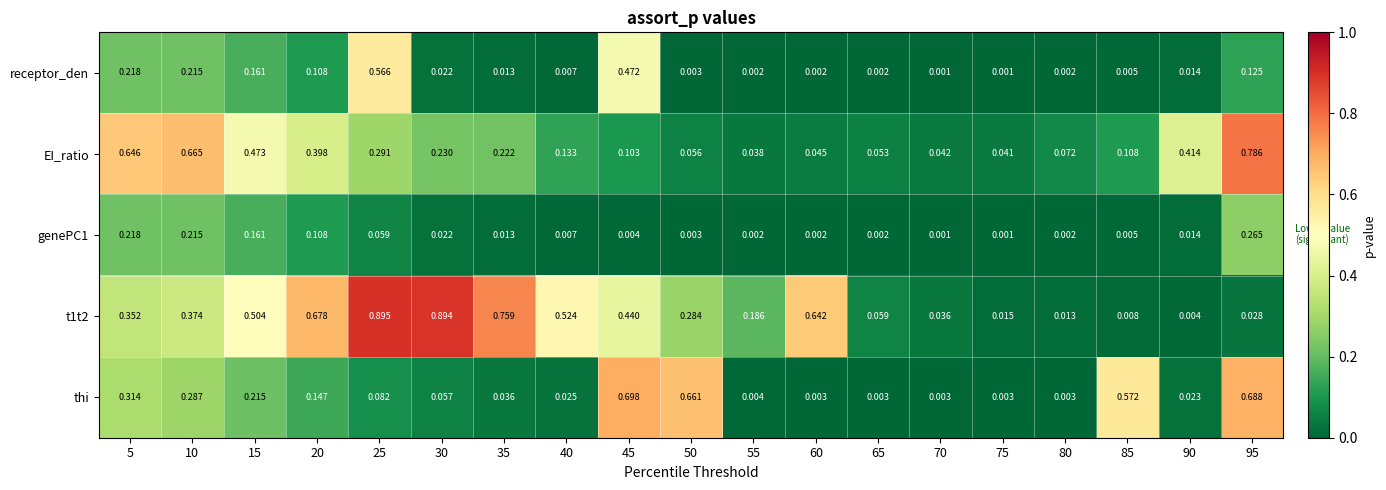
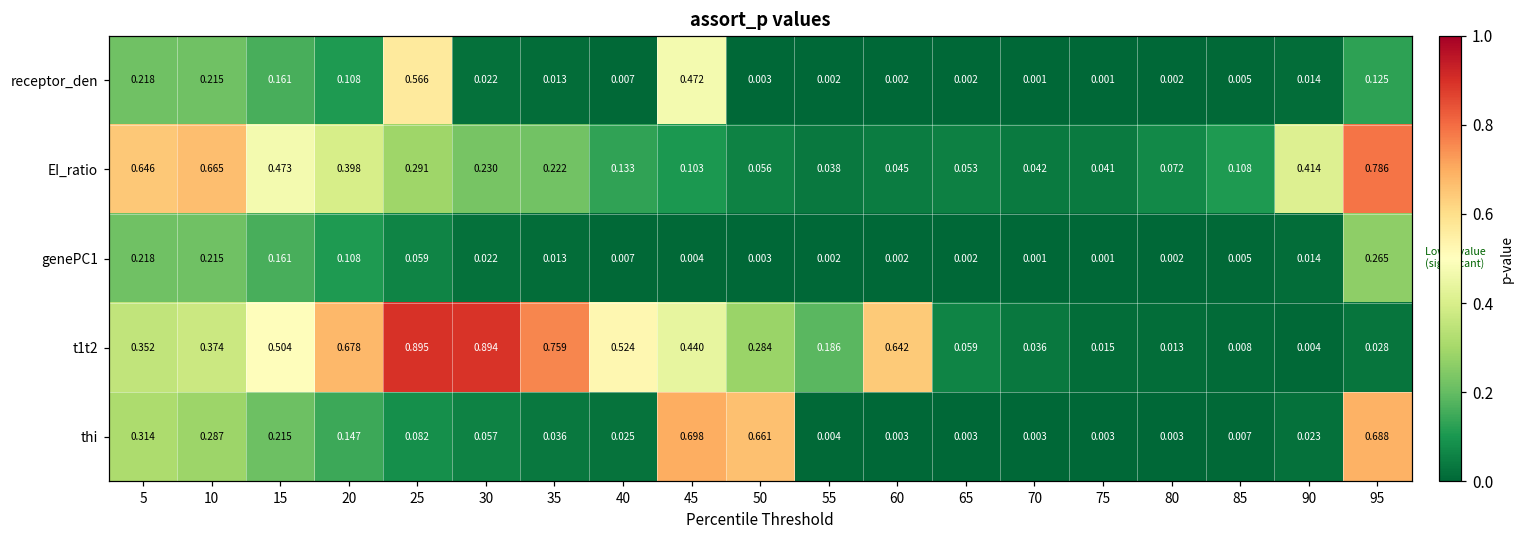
  {
    "receptor_den": {
      "5": 0.218,
      "10": 0.215,
      "15": 0.161,
      "20": 0.108,
      "25": 0.566,
      "30": 0.022,
      "35": 0.013,
      "40": 0.007,
      "45": 0.472,
      "50": 0.003,
      "55": 0.002,
      "60": 0.002,
      "65": 0.002,
      "70": 0.001,
      "75": 0.001,
      "80": 0.002,
      "85": 0.005,
      "90": 0.014,
      "95": 0.125
    },
    "EI_ratio": {
      "5": 0.646,
      "10": 0.665,
      "15": 0.473,
      "20": 0.398,
      "25": 0.291,
      "30": 0.230,
      "35": 0.222,
      "40": 0.133,
      "45": 0.103,
      "50": 0.056,
      "55": 0.038,
      "60": 0.045,
      "65": 0.053,
      "70": 0.042,
      "75": 0.041,
      "80": 0.072,
      "85": 0.108,
      "90": 0.414,
      "95": 0.786
    },
    "genePC1": {
      "5": 0.218,
      "10": 0.215,
      "15": 0.161,
      "20": 0.108,
      "25": 0.059,
      "30": 0.022,
      "35": 0.013,
      "40": 0.007,
      "45": 0.004,
      "50": 0.003,
      "55": 0.002,
      "60": 0.002,
      "65": 0.002,
      "70": 0.001,
      "75": 0.001,
      "80": 0.002,
      "85": 0.005,
      "90": 0.014,
      "95": 0.265
    },
    "t1t2": {
      "5": 0.352,
      "10": 0.374,
      "15": 0.504,
      "20": 0.678,
      "25": 0.895,
      "30": 0.894,
      "35": 0.759,
      "40": 0.524,
      "45": 0.440,
      "50": 0.284,
      "55": 0.186,
      "60": 0.642,
      "65": 0.059,
      "70": 0.036,
      "75": 0.015,
      "80": 0.013,
      "85": 0.008,
      "90": 0.004,
      "95": 0.028
    },
    "thi": {
      "5": 0.314,
      "10": 0.287,
      "15": 0.215,
      "20": 0.147,
      "25": 0.082,
      "30": 0.057,
      "35": 0.036,
      "40": 0.025,
      "45": 0.698,
      "50": 0.661,
      "55": 0.004,
      "60": 0.003,
      "65": 0.003,
      "70": 0.003,
      "75": 0.003,
      "80": 0.003,
-     "85": 0.572,
+     "85": 0.007,
      "90": 0.023,
      "95": 0.688
    }
  }
